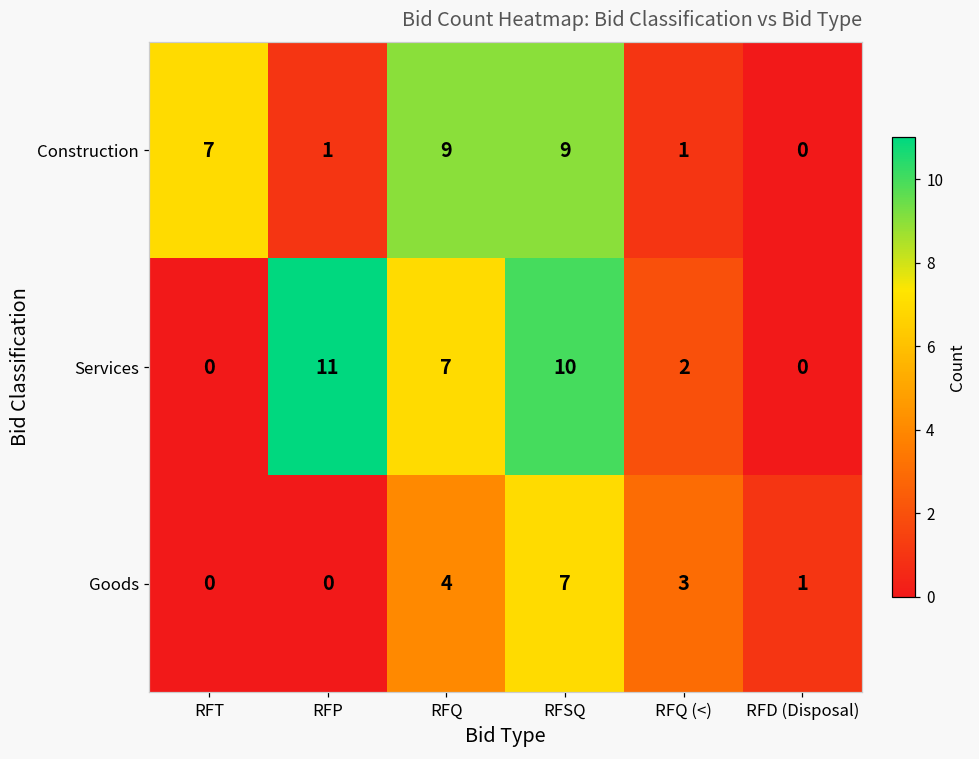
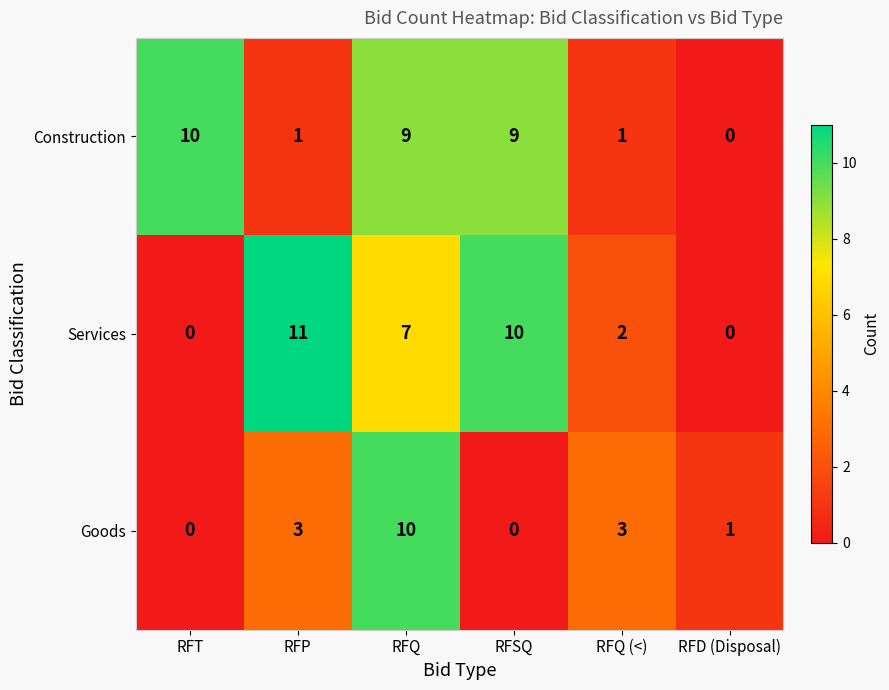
  {
    "Construction": {
-     "RFT": 7,
+     "RFT": 10,
      "RFP": 1,
      "RFQ": 9,
      "RFSQ": 9,
      "RFQ (<)": 1,
      "RFD (Disposal)": 0
    },
    "Services": {
      "RFT": 0,
      "RFP": 11,
      "RFQ": 7,
      "RFSQ": 10,
      "RFQ (<)": 2,
      "RFD (Disposal)": 0
    },
    "Goods": {
      "RFT": 0,
-     "RFP": 0,
-     "RFQ": 4,
-     "RFSQ": 7,
+     "RFP": 3,
+     "RFQ": 10,
+     "RFSQ": 0,
      "RFQ (<)": 3,
      "RFD (Disposal)": 1
    }
  }
